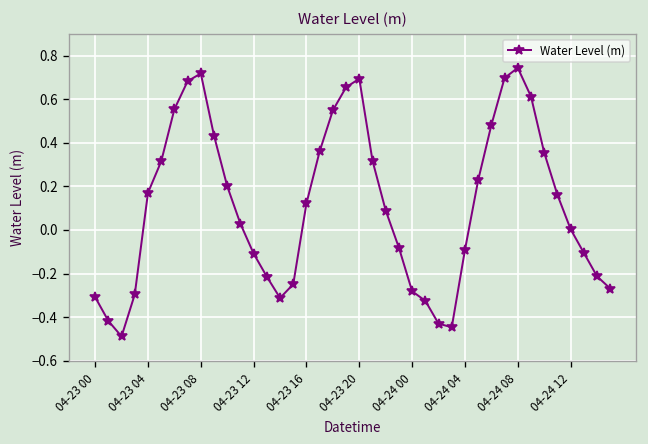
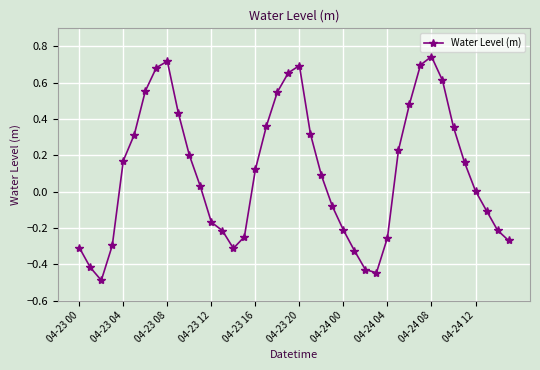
  {
    "04-23 00": -0.31,
    "04-23 04": 0.17,
    "04-23 08": 0.72,
-   "04-23 12": -0.11,
+   "04-23 12": -0.17,
    "04-23 16": 0.12,
    "04-23 20": 0.69,
-   "04-24 00": -0.28,
-   "04-24 04": -0.09,
+   "04-24 00": -0.21,
+   "04-24 04": -0.25,
    "04-24 08": 0.74,
    "04-24 12": 0.00
  }
